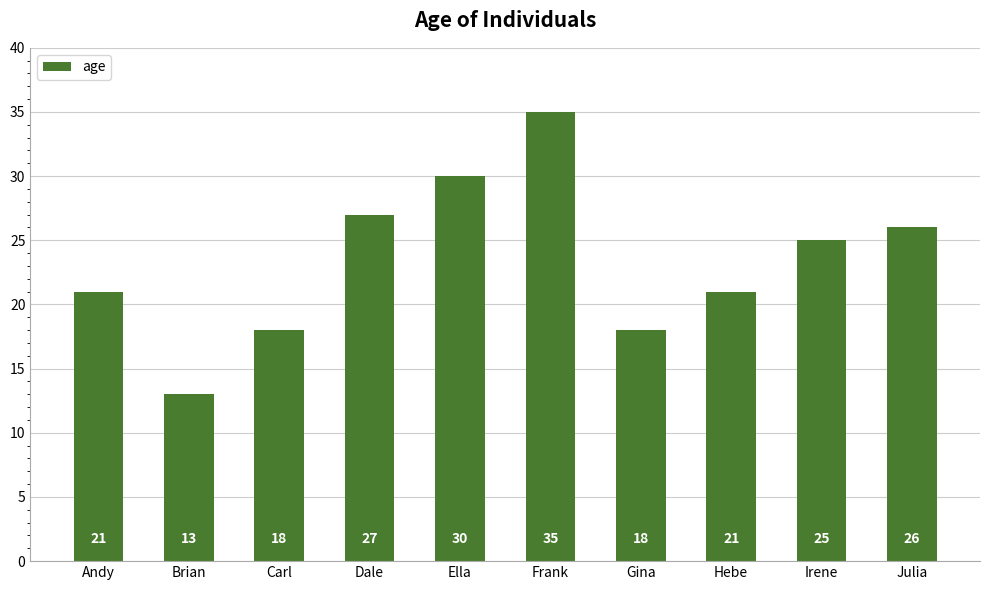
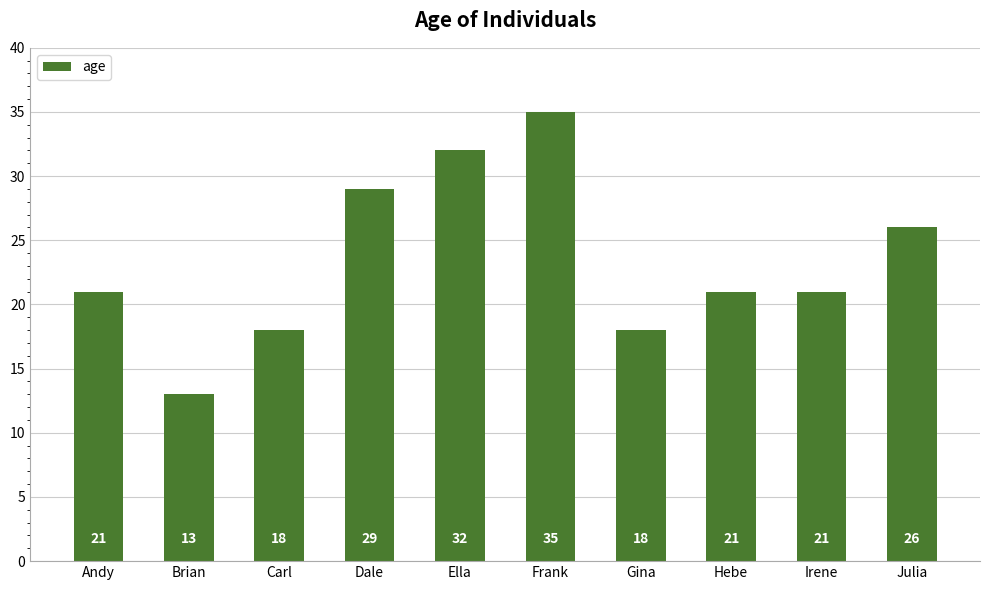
  {
    "Andy": 21,
    "Brian": 13,
    "Carl": 18,
-   "Dale": 27,
-   "Ella": 30,
+   "Dale": 29,
+   "Ella": 32,
    "Frank": 35,
    "Gina": 18,
    "Hebe": 21,
-   "Irene": 25,
+   "Irene": 21,
    "Julia": 26
  }
